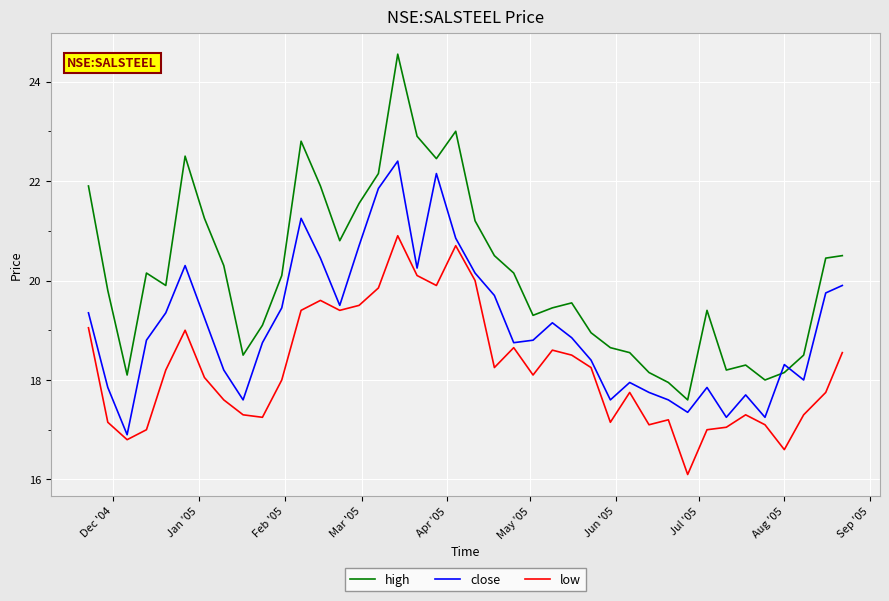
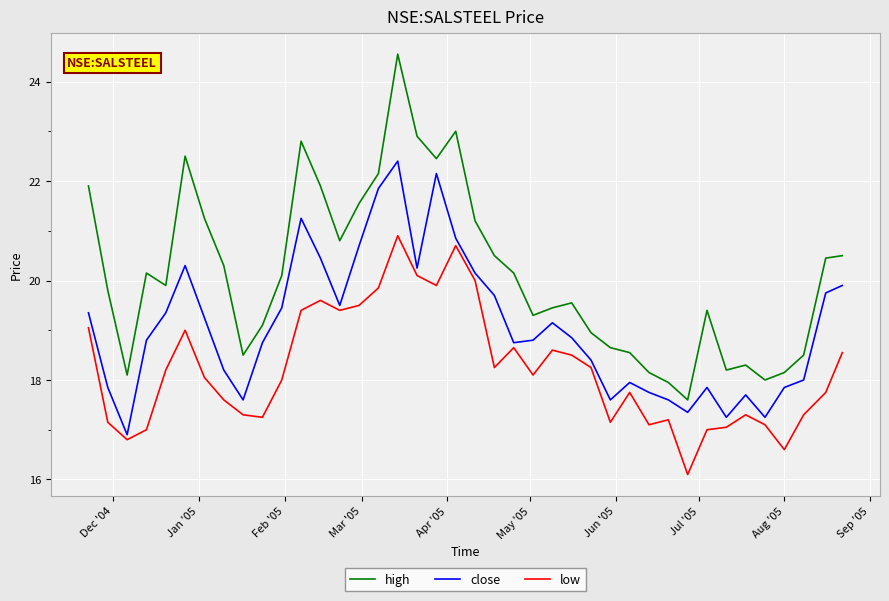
  {
    "high": {
      "Aug '05": 18.2
    },
    "close": {
-     "Aug '05": 18.3
+     "Aug '05": 17.9
    },
    "low": {
      "Aug '05": 16.6
    }
  }
